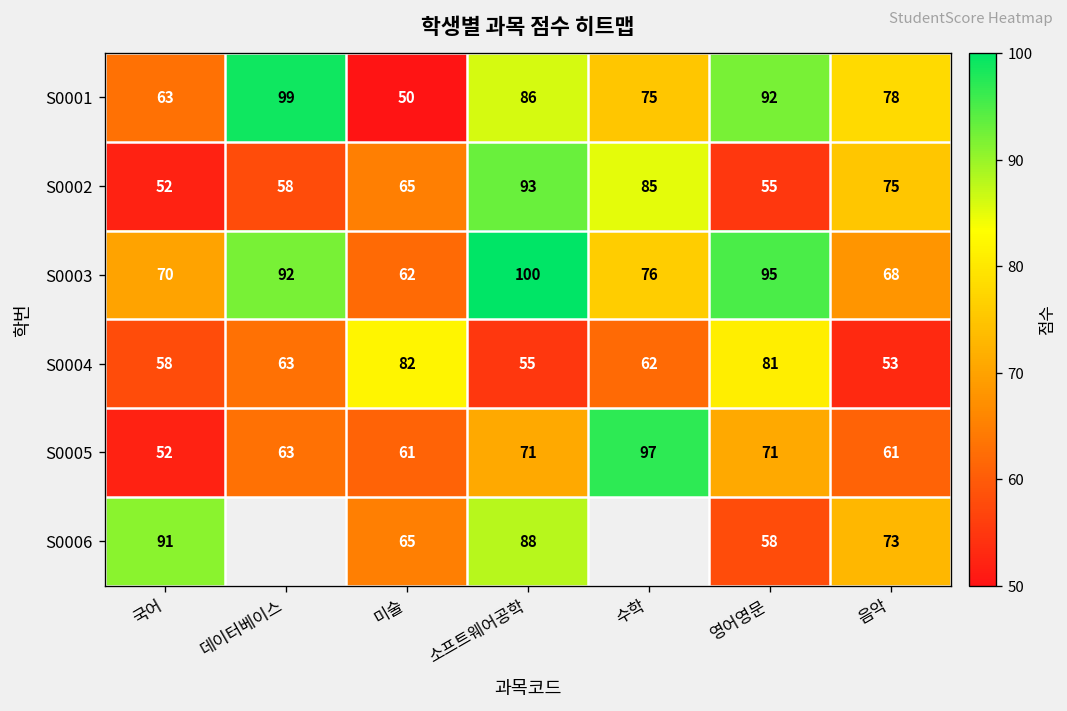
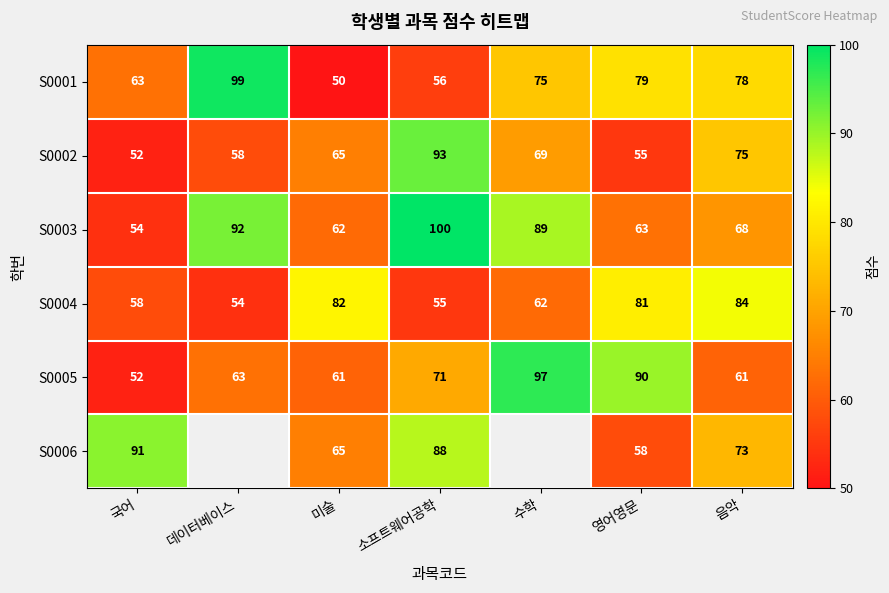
  {
    "S0001": {
      "국어": 63,
      "데이터베이스": 99,
      "미술": 50,
-     "소프트웨어공학": 86,
+     "소프트웨어공학": 56,
      "수학": 75,
-     "영어영문": 92,
+     "영어영문": 79,
      "음악": 78
    },
    "S0002": {
      "국어": 52,
      "데이터베이스": 58,
      "미술": 65,
      "소프트웨어공학": 93,
-     "수학": 85,
+     "수학": 69,
      "영어영문": 55,
      "음악": 75
    },
    "S0003": {
-     "국어": 70,
+     "국어": 54,
      "데이터베이스": 92,
      "미술": 62,
      "소프트웨어공학": 100,
-     "수학": 76,
-     "영어영문": 95,
+     "수학": 89,
+     "영어영문": 63,
      "음악": 68
    },
    "S0004": {
      "국어": 58,
-     "데이터베이스": 63,
+     "데이터베이스": 54,
      "미술": 82,
      "소프트웨어공학": 55,
      "수학": 62,
      "영어영문": 81,
-     "음악": 53
+     "음악": 84
    },
    "S0005": {
      "국어": 52,
      "데이터베이스": 63,
      "미술": 61,
      "소프트웨어공학": 71,
      "수학": 97,
-     "영어영문": 71,
+     "영어영문": 90,
      "음악": 61
    },
    "S0006": {
      "국어": 91,
      "미술": 65,
      "소프트웨어공학": 88,
      "영어영문": 58,
      "음악": 73
    }
  }
